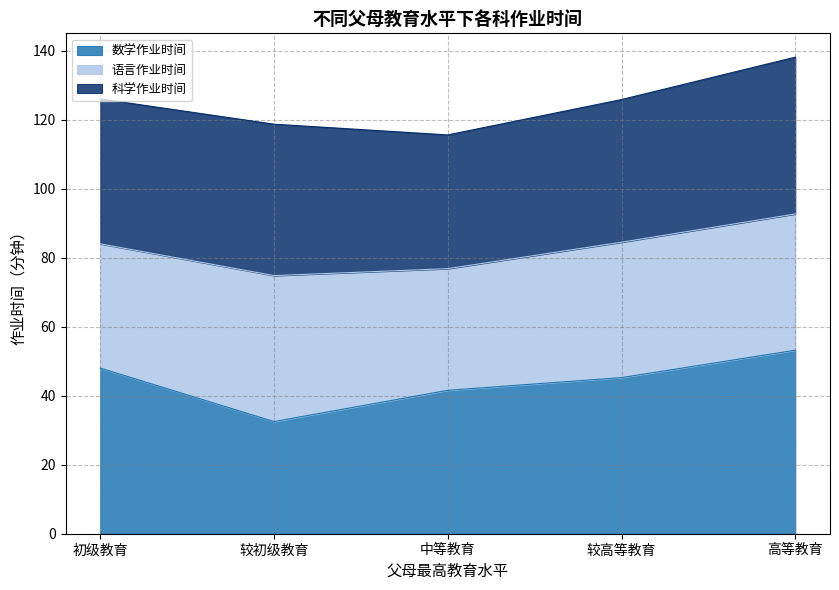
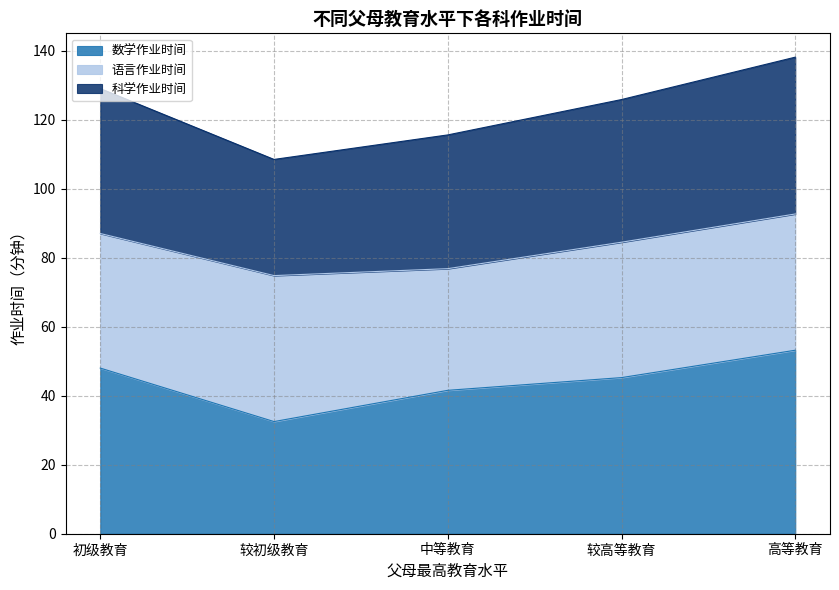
  {
    "数学作业时间": {
      "初级教育": 48,
      "较初级教育": 33,
      "中等教育": 42,
      "较高等教育": 45,
      "高等教育": 53
    },
    "语言作业时间": {
-     "初级教育": 36,
+     "初级教育": 39,
      "较初级教育": 42,
      "中等教育": 35,
      "较高等教育": 39,
      "高等教育": 39
    },
    "科学作业时间": {
-     "较初级教育": 44,
+     "较初级教育": 34,
      "中等教育": 39,
      "较高等教育": 41,
      "高等教育": 45
    }
  }
